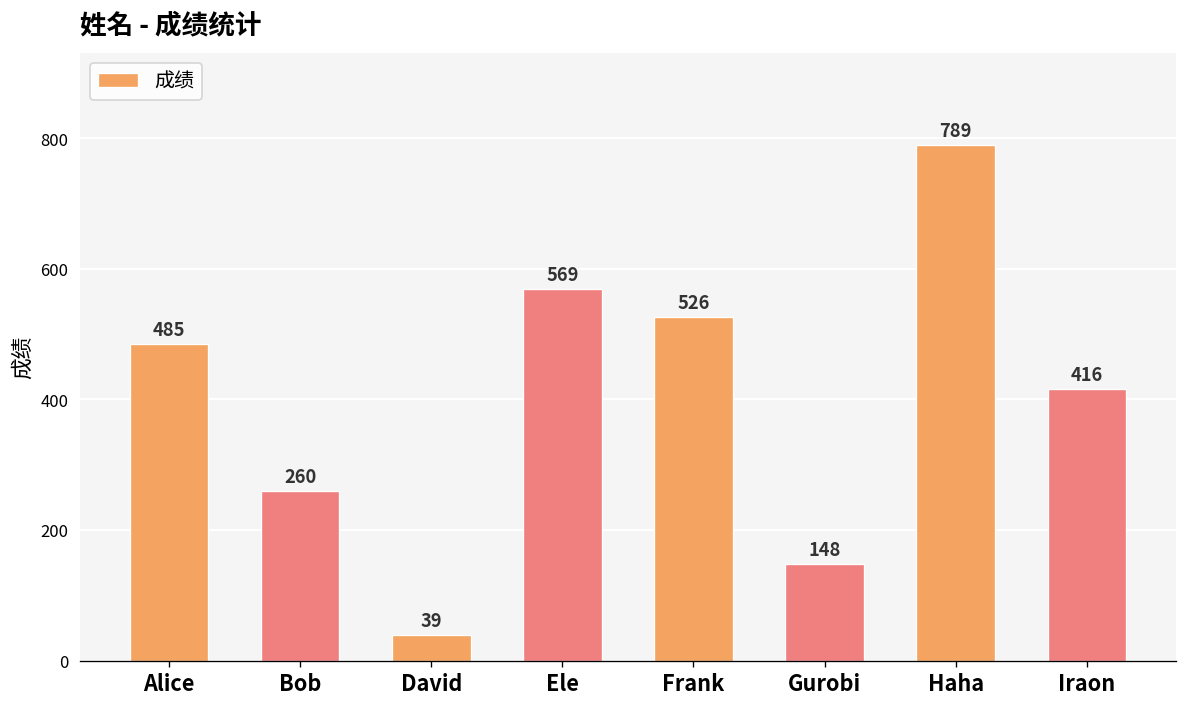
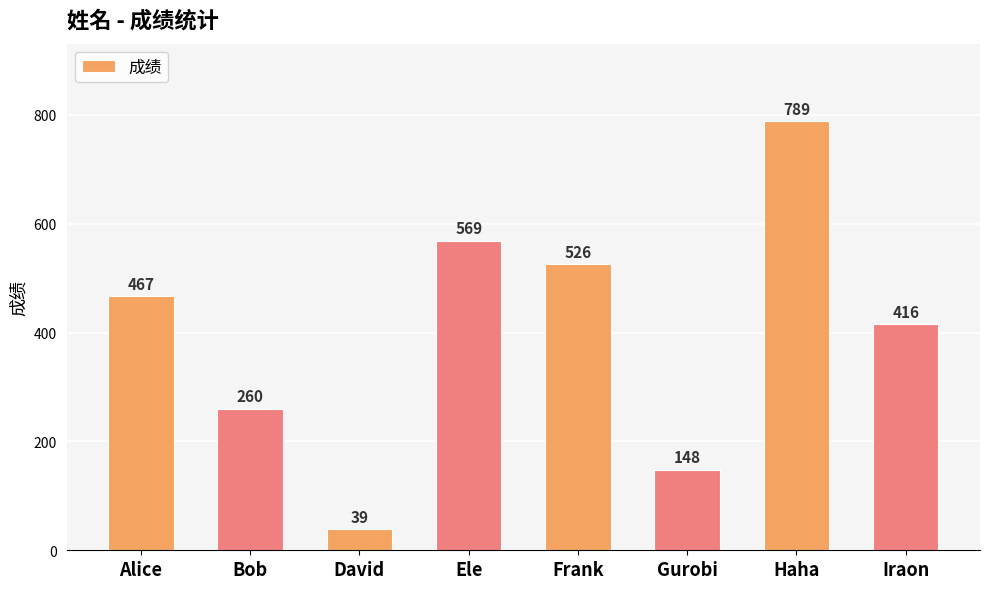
  {
-   "Alice": 485,
+   "Alice": 467,
    "Bob": 260,
    "David": 39,
    "Ele": 569,
    "Frank": 526,
    "Gurobi": 148,
    "Haha": 789,
    "Iraon": 416
  }
